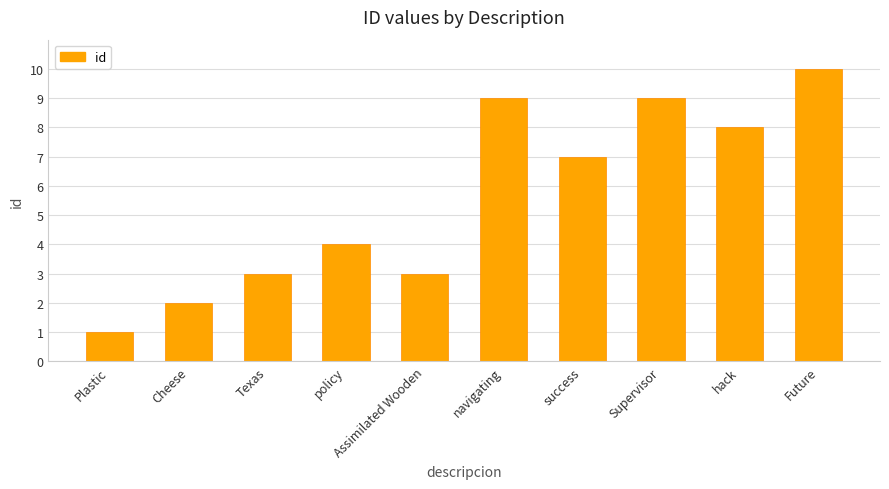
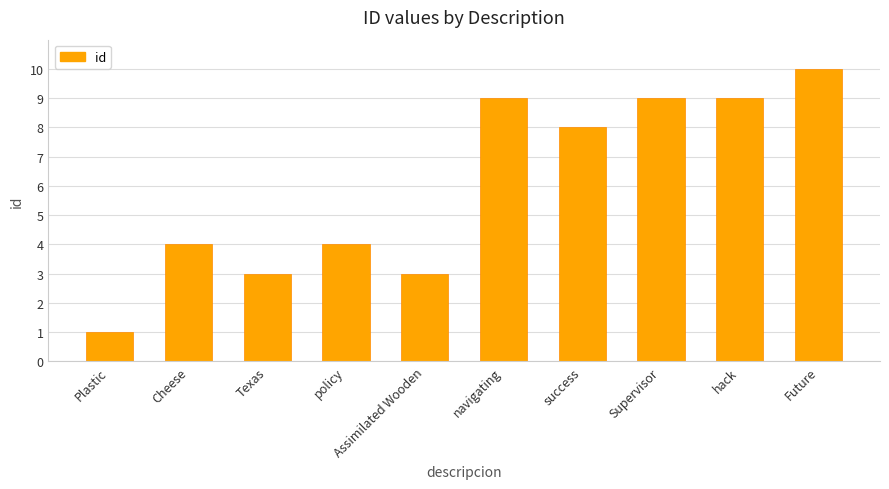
  {
    "Plastic": 1,
-   "Cheese": 2,
+   "Cheese": 4,
    "Texas": 3,
    "policy": 4,
    "Assimilated Wooden": 3,
    "navigating": 9,
-   "success": 7,
+   "success": 8,
    "Supervisor": 9,
-   "hack": 8,
+   "hack": 9,
    "Future": 10
  }
